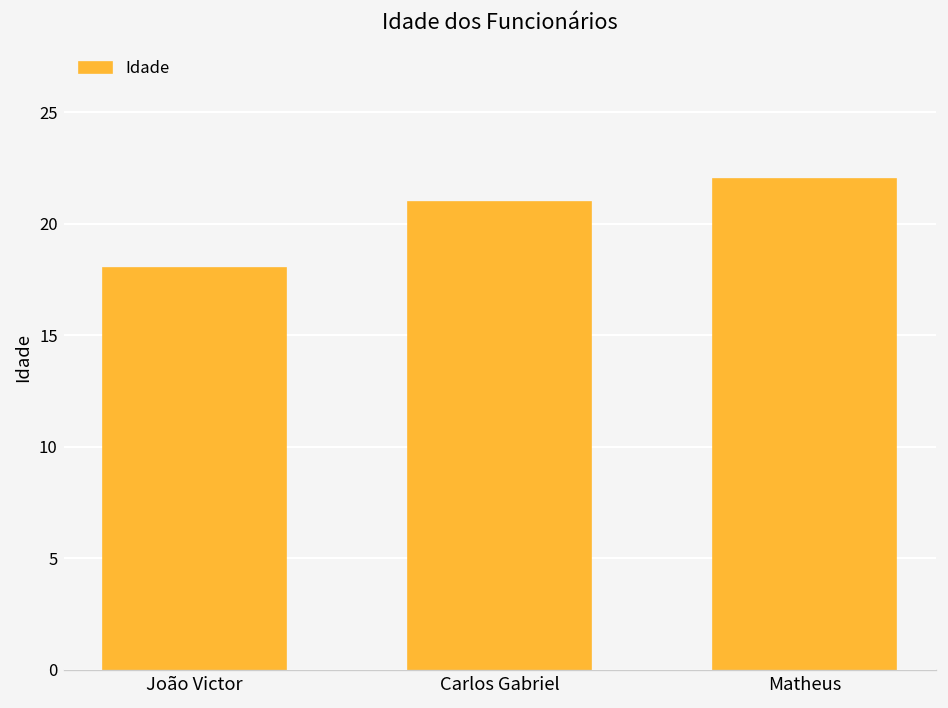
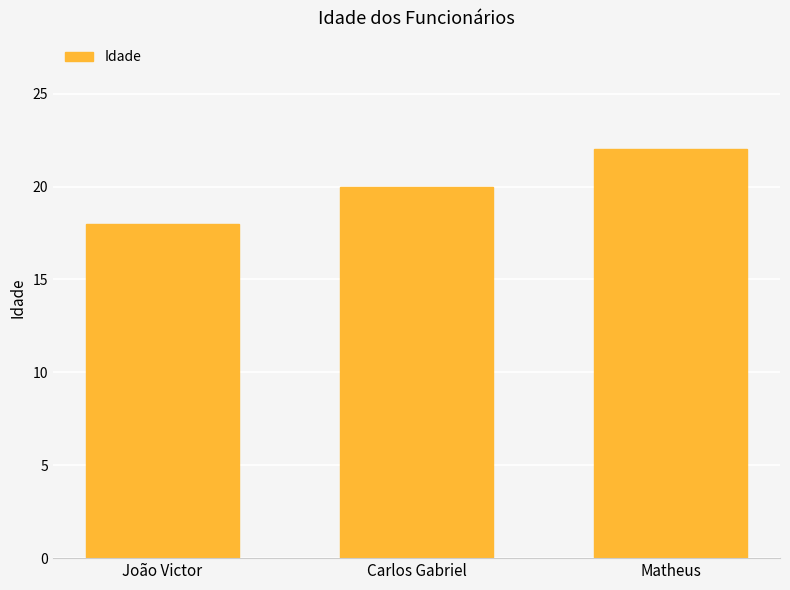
  {
    "João Victor": 18,
-   "Carlos Gabriel": 21,
+   "Carlos Gabriel": 20,
    "Matheus": 22
  }
